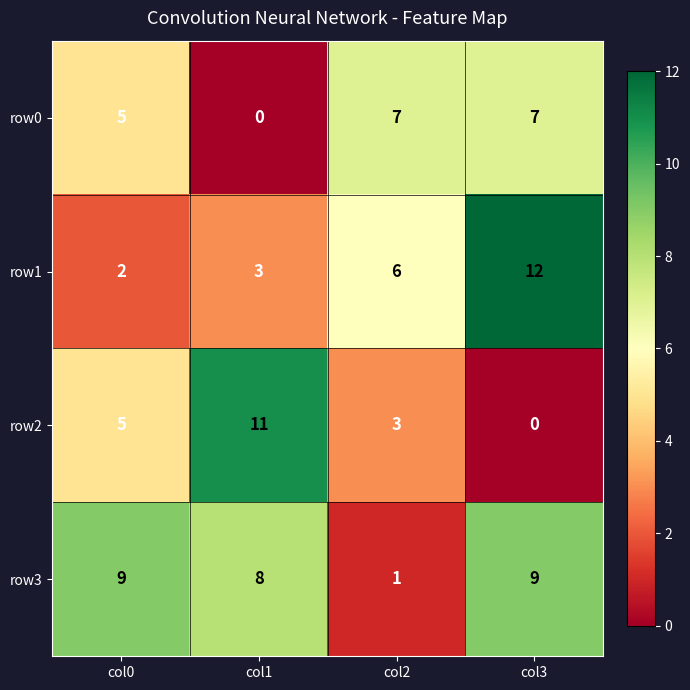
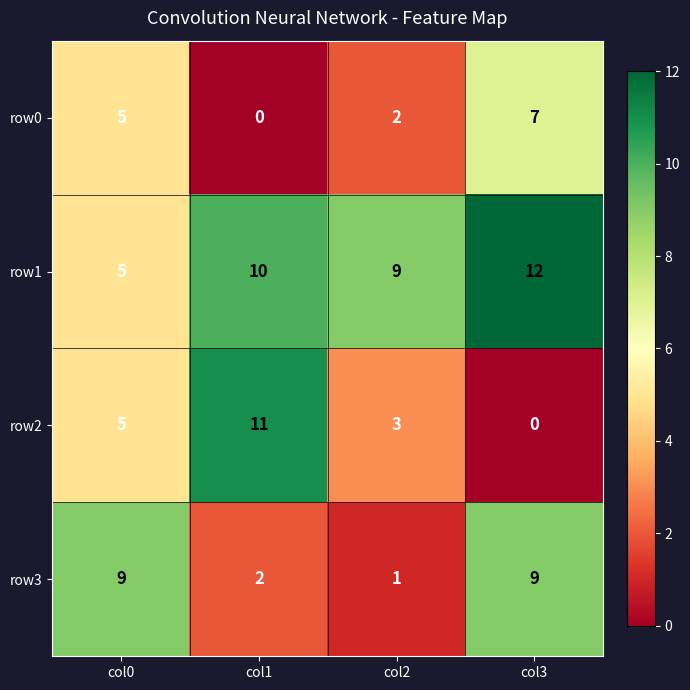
  {
    "row0": {
      "col0": 5,
      "col1": 0,
-     "col2": 7,
+     "col2": 2,
      "col3": 7
    },
    "row1": {
-     "col0": 2,
-     "col1": 3,
-     "col2": 6,
+     "col0": 5,
+     "col1": 10,
+     "col2": 9,
      "col3": 12
    },
    "row2": {
      "col0": 5,
      "col1": 11,
      "col2": 3,
      "col3": 0
    },
    "row3": {
      "col0": 9,
-     "col1": 8,
+     "col1": 2,
      "col2": 1,
      "col3": 9
    }
  }
